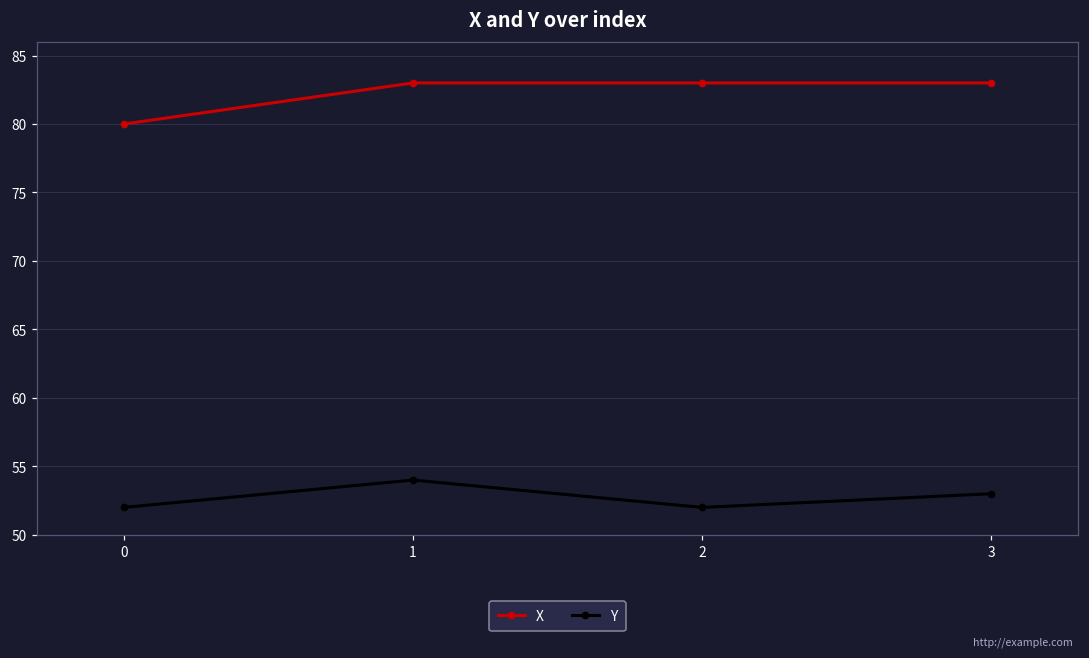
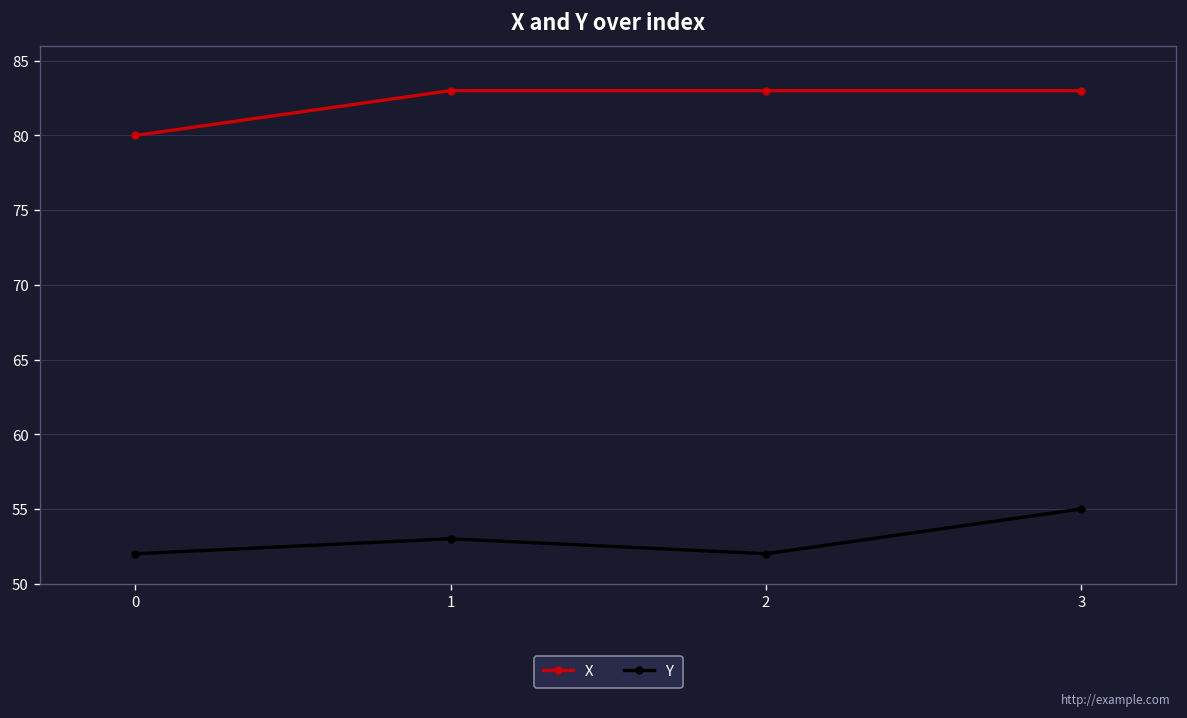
  {
    "X": {
      "0": 80,
      "1": 83,
      "2": 83,
      "3": 83
    },
    "Y": {
      "0": 52,
-     "1": 54,
+     "1": 53,
      "2": 52,
-     "3": 53
+     "3": 55
    }
  }
